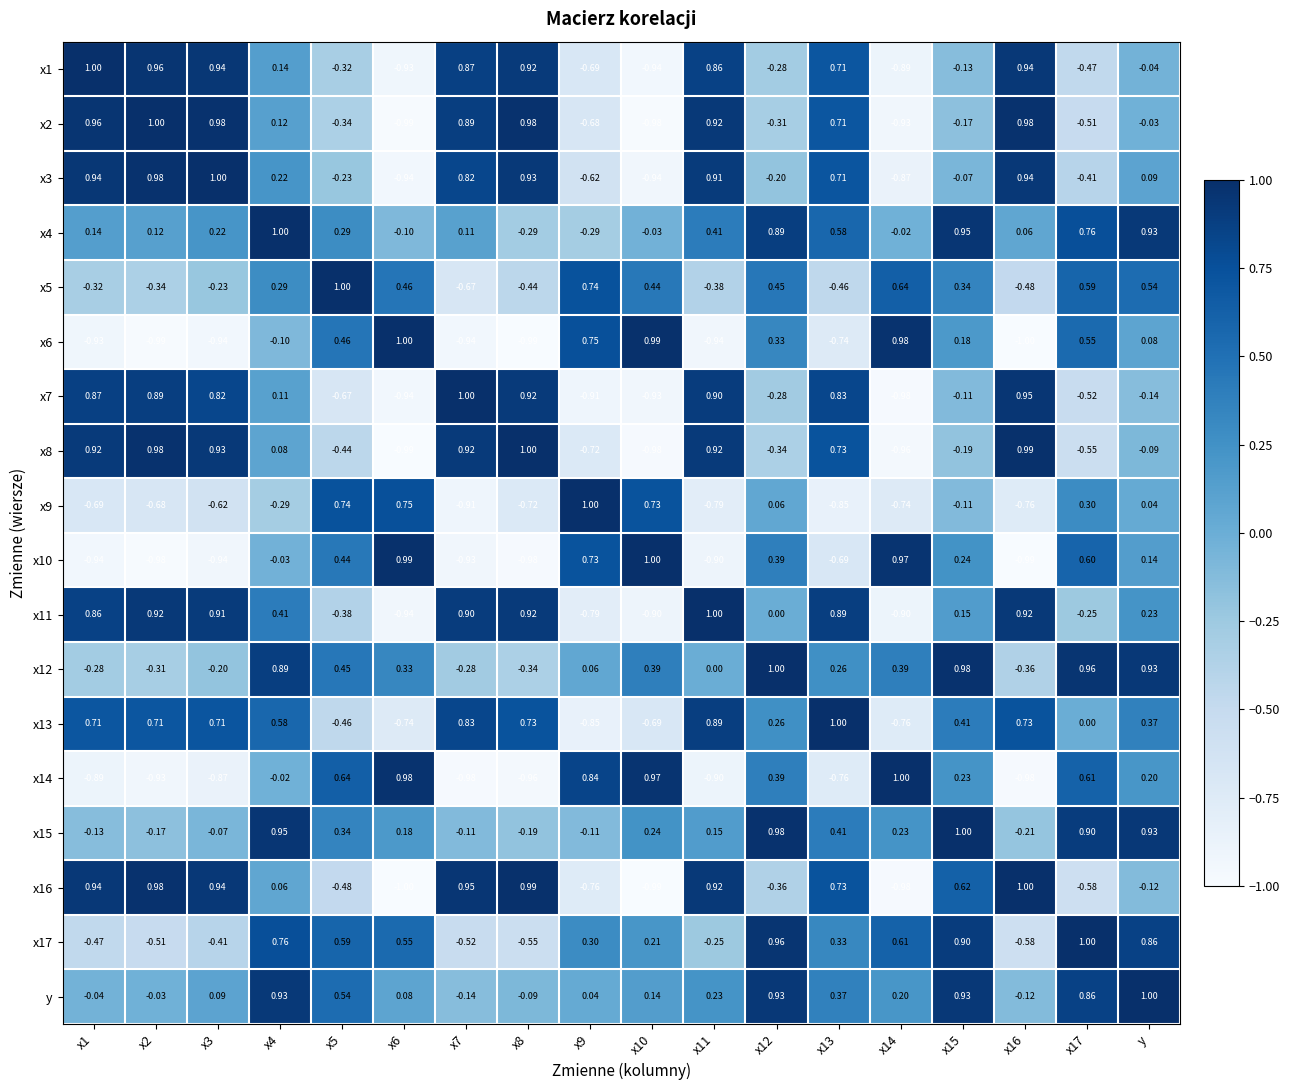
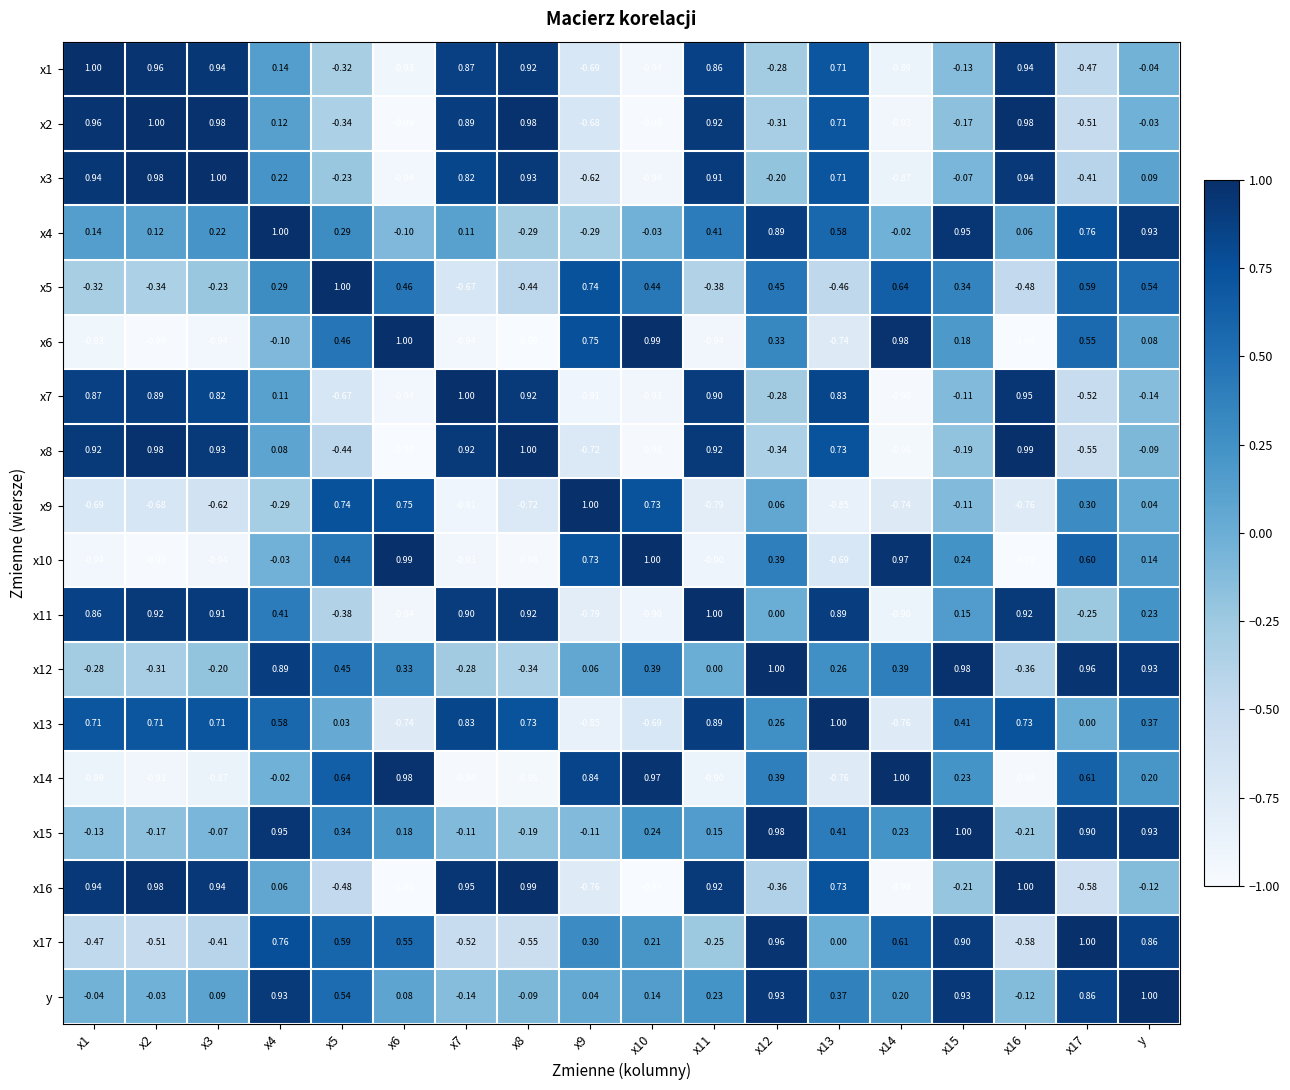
  {
    "x13": {
      "x1": 0.71,
      "x2": 0.71,
      "x3": 0.71,
      "x4": 0.58,
-     "x5": -0.46,
+     "x5": 0.03,
      "x7": 0.83,
      "x8": 0.73,
      "x11": 0.89,
      "x12": 0.26,
      "x13": 1.00,
      "x15": 0.41,
      "x16": 0.73,
      "x17": 0.00,
      "y": 0.37
    },
    "x16": {
      "x1": 0.94,
      "x2": 0.98,
      "x3": 0.94,
      "x4": 0.06,
      "x5": -0.48,
      "x7": 0.95,
      "x8": 0.99,
      "x11": 0.92,
      "x12": -0.36,
      "x13": 0.73,
-     "x15": 0.62,
+     "x15": -0.21,
      "x16": 1.00,
      "x17": -0.58,
      "y": -0.12
    },
    "x17": {
      "x1": -0.47,
      "x2": -0.51,
      "x3": -0.41,
      "x4": 0.76,
      "x5": 0.59,
      "x6": 0.55,
      "x7": -0.52,
      "x8": -0.55,
      "x9": 0.30,
      "x10": 0.21,
      "x11": -0.25,
      "x12": 0.96,
-     "x13": 0.33,
+     "x13": 0.00,
      "x14": 0.61,
      "x15": 0.90,
      "x16": -0.58,
      "x17": 1.00,
      "y": 0.86
    }
  }
